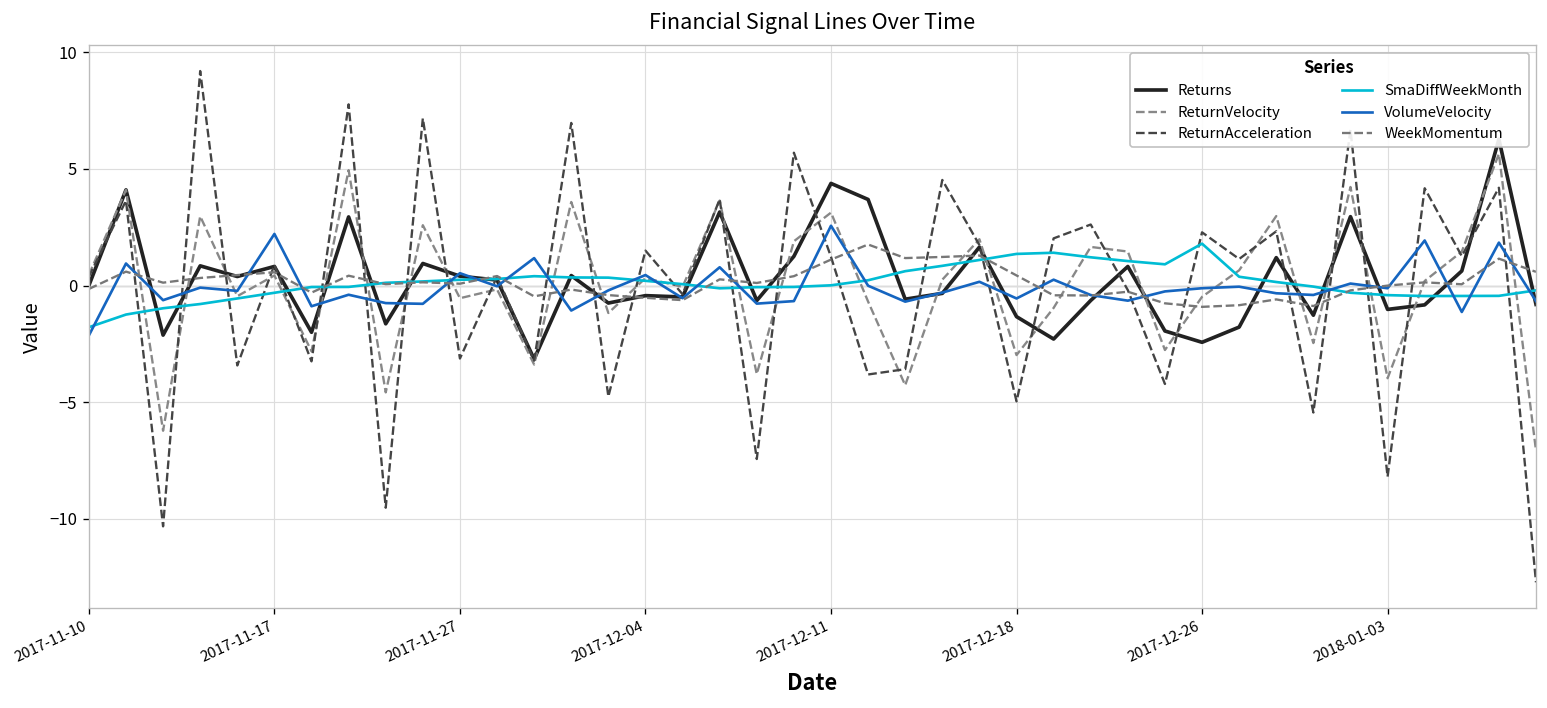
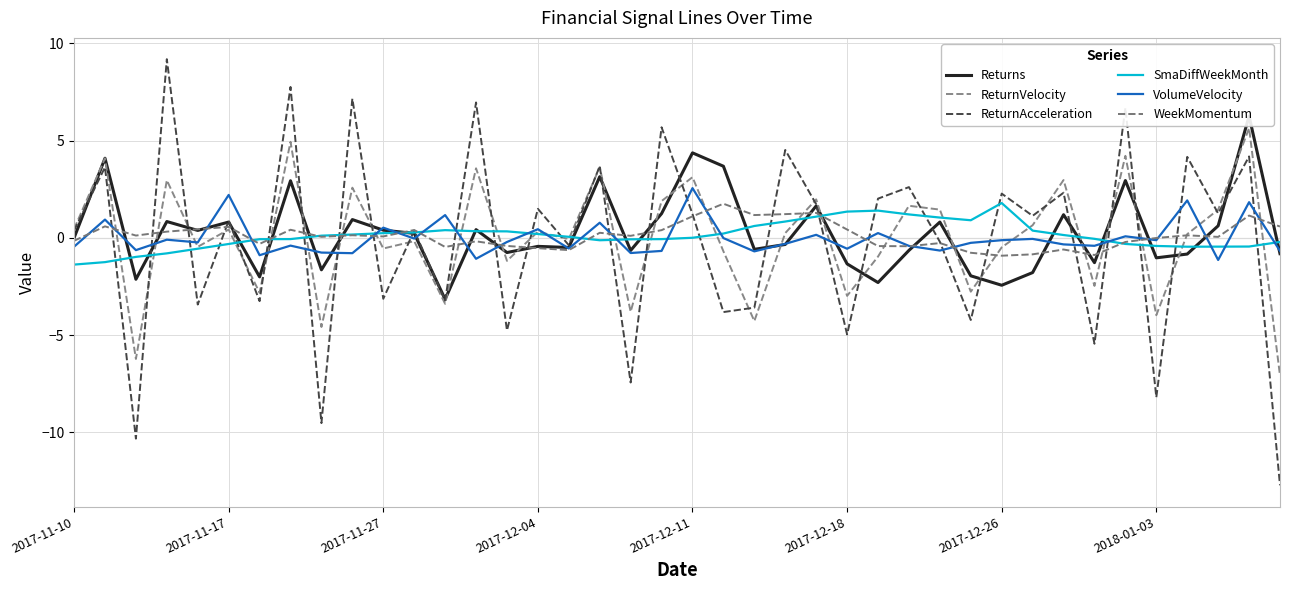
  {
    "SmaDiffWeekMonth": {
-     "2017-11-10": -1.8,
+     "2017-11-10": -1.4,
      "2017-11-17": -0.3,
      "2017-11-27": 0.2,
      "2017-12-11": 0.0,
      "2017-12-18": 1.4,
      "2017-12-26": 1.8,
      "2018-01-03": -0.4
    },
    "VolumeVelocity": {
-     "2017-11-10": -2.1,
+     "2017-11-10": -0.5,
      "2017-11-17": 2.2,
      "2017-12-04": 0.4,
      "2017-12-11": 2.6,
      "2017-12-18": -0.6,
      "2017-12-26": -0.1
    }
  }
